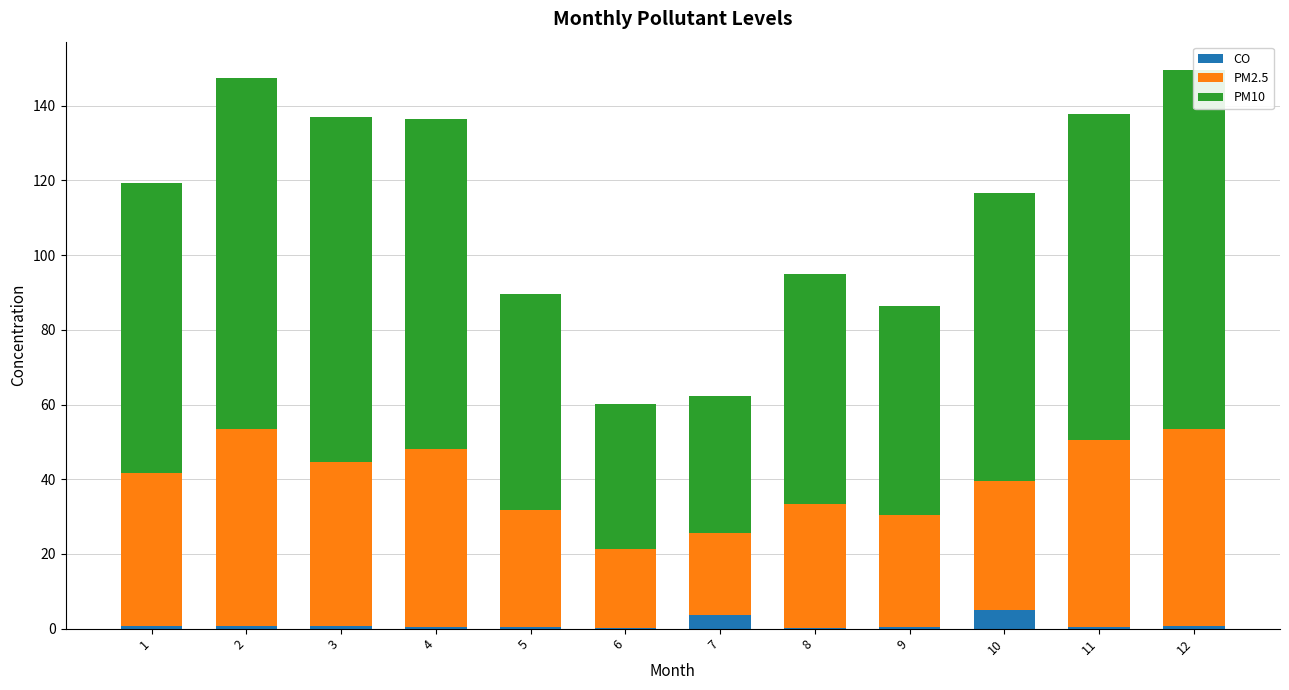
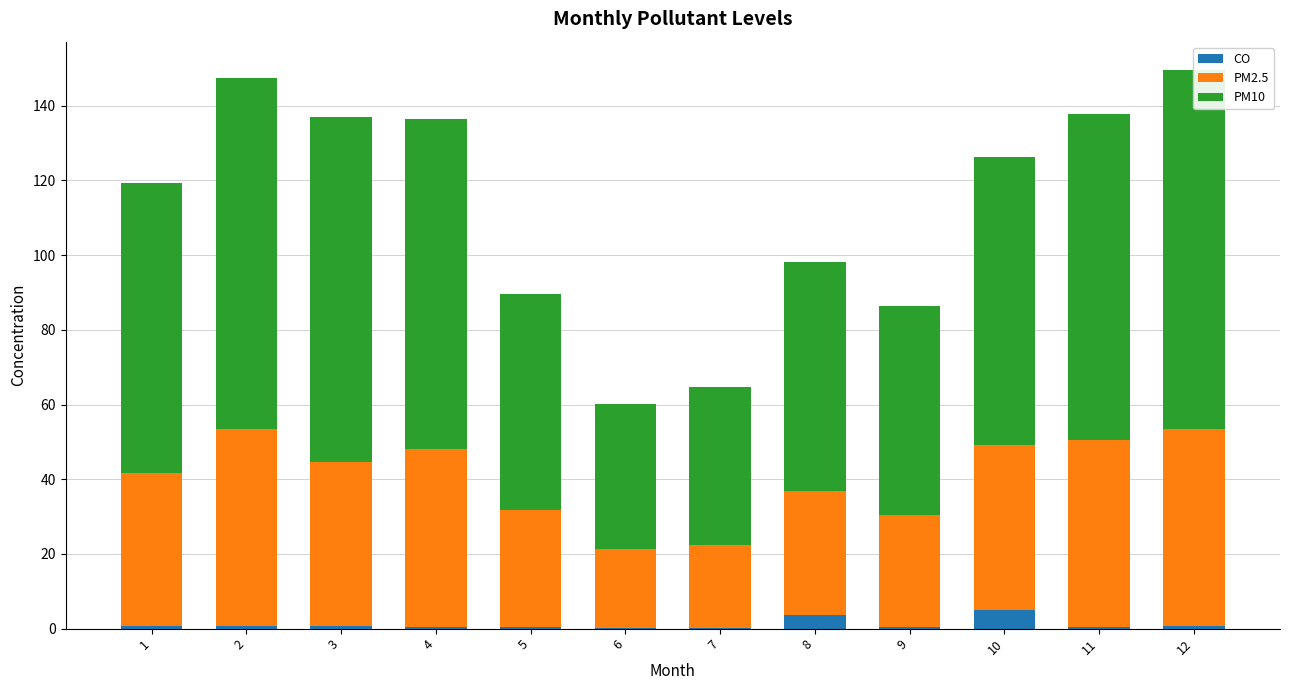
  {
    "CO": {
-     "7": 4,
-     "8": 0,
+     "7": 0,
+     "8": 4,
      "10": 5
    },
    "PM2.5": {
      "1": 41,
      "2": 53,
      "3": 44,
      "4": 48,
      "5": 31,
      "6": 21,
      "7": 22,
      "8": 33,
      "9": 30,
-     "10": 35,
+     "10": 44,
      "11": 50,
      "12": 53
    },
    "PM10": {
      "1": 78,
      "2": 94,
      "3": 92,
      "4": 88,
      "5": 58,
      "6": 39,
-     "7": 37,
+     "7": 42,
      "8": 61,
      "9": 56,
      "10": 77,
      "11": 87
    }
  }
